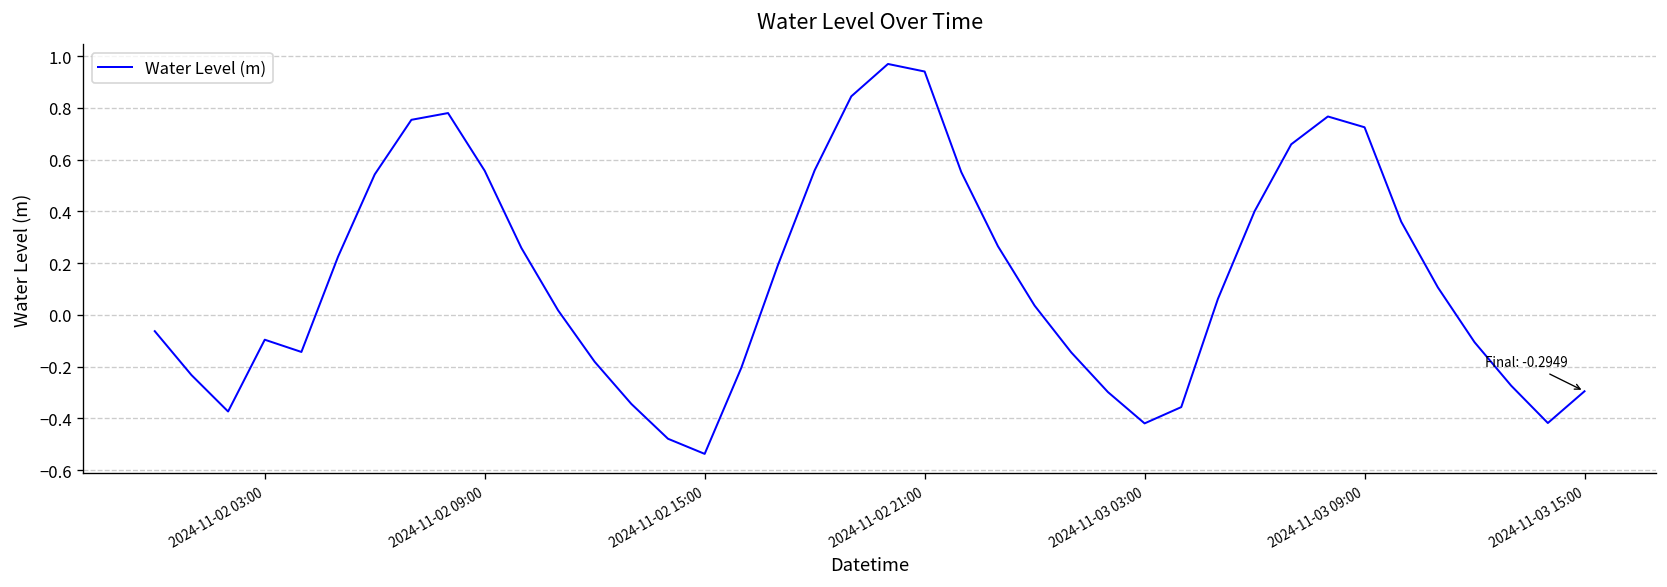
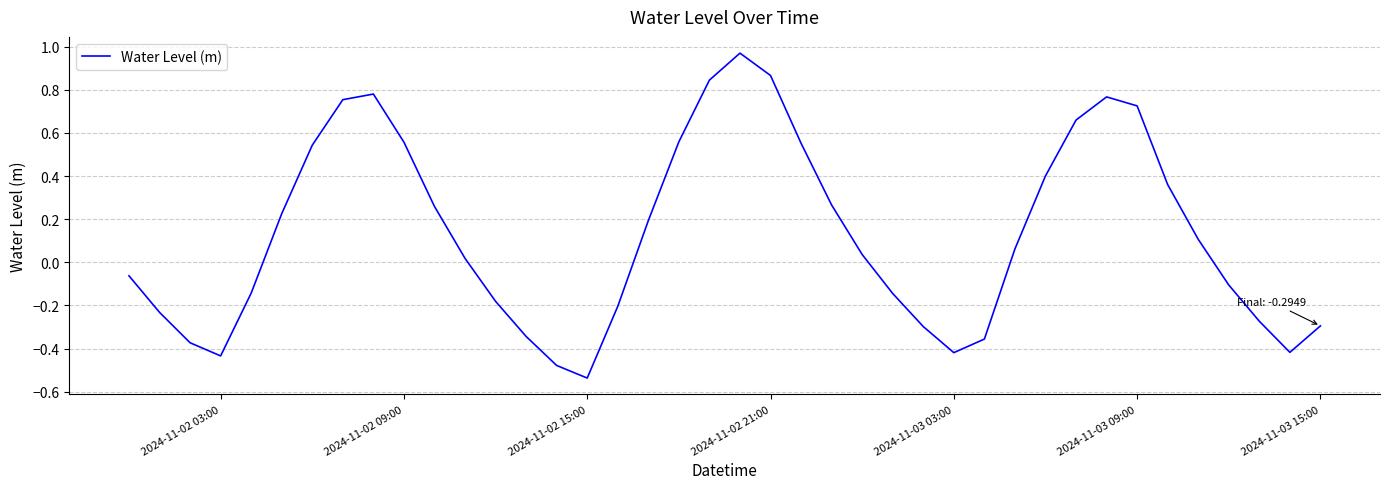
  {
-   "2024-11-02 03:00": -0.10,
+   "2024-11-02 03:00": -0.43,
    "2024-11-02 09:00": 0.56,
    "2024-11-02 15:00": -0.54,
-   "2024-11-02 21:00": 0.94,
+   "2024-11-02 21:00": 0.87,
    "2024-11-03 03:00": -0.42,
    "2024-11-03 09:00": 0.73,
    "2024-11-03 15:00": -0.29
  }
